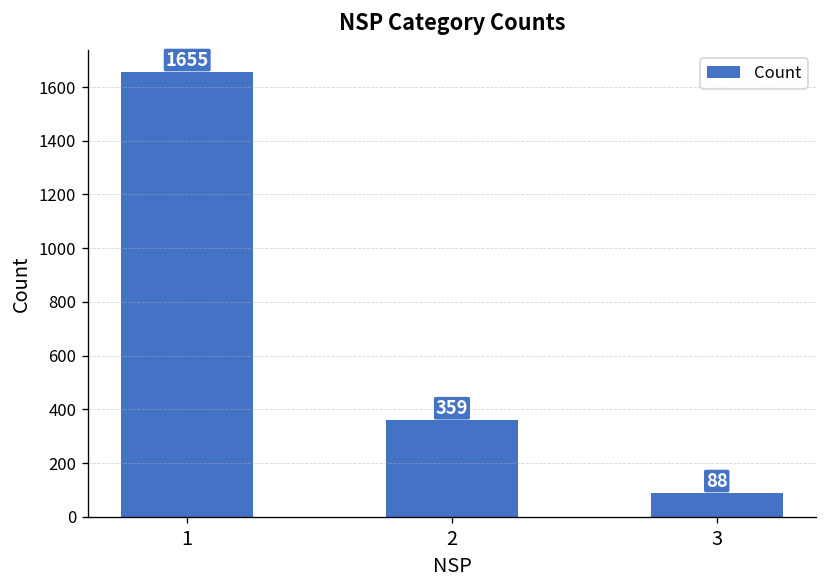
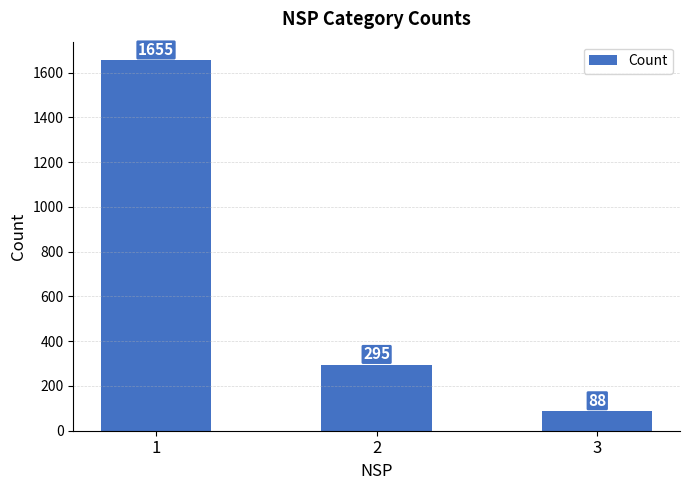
  {
-   "2": 359
+   "2": 295
  }
